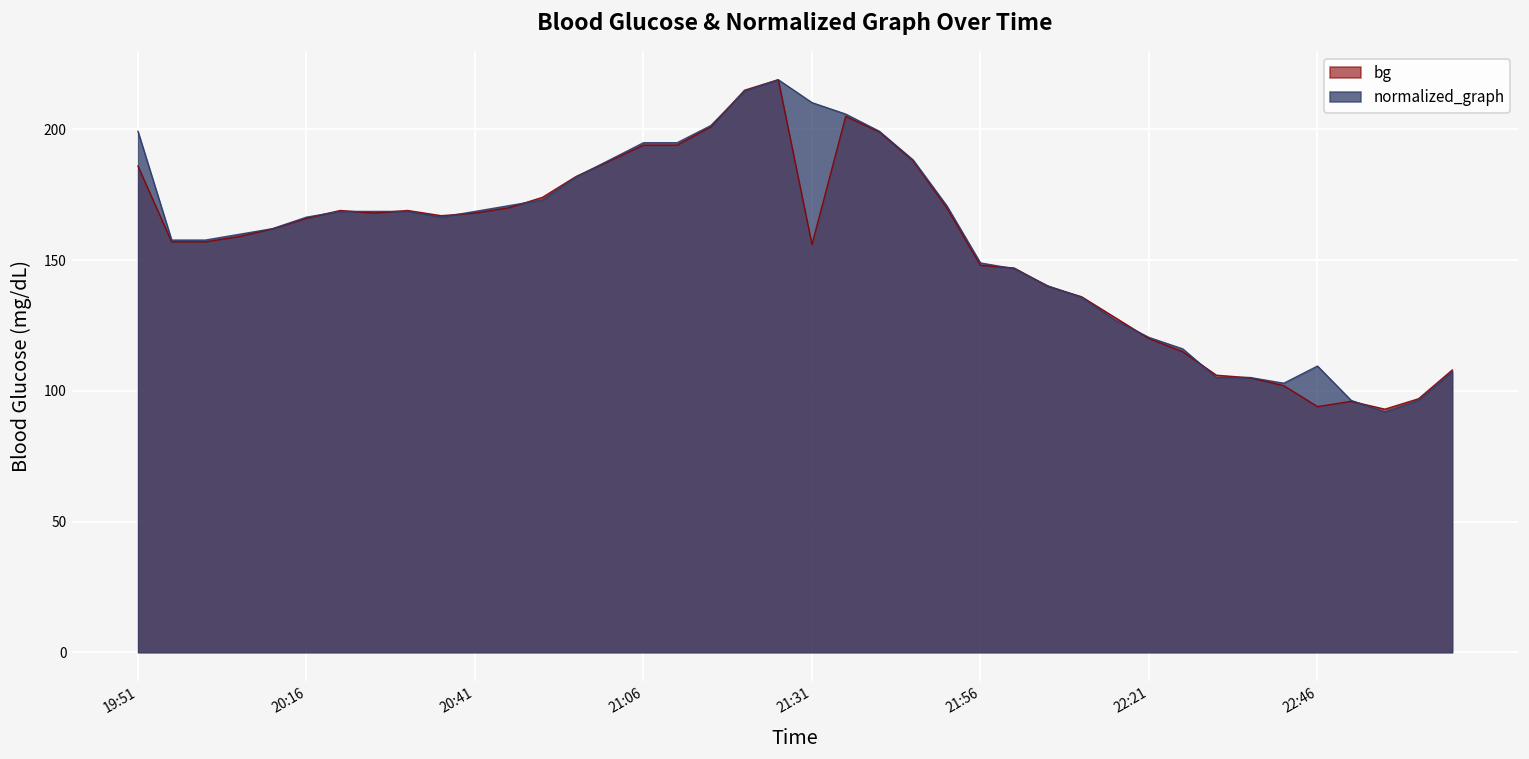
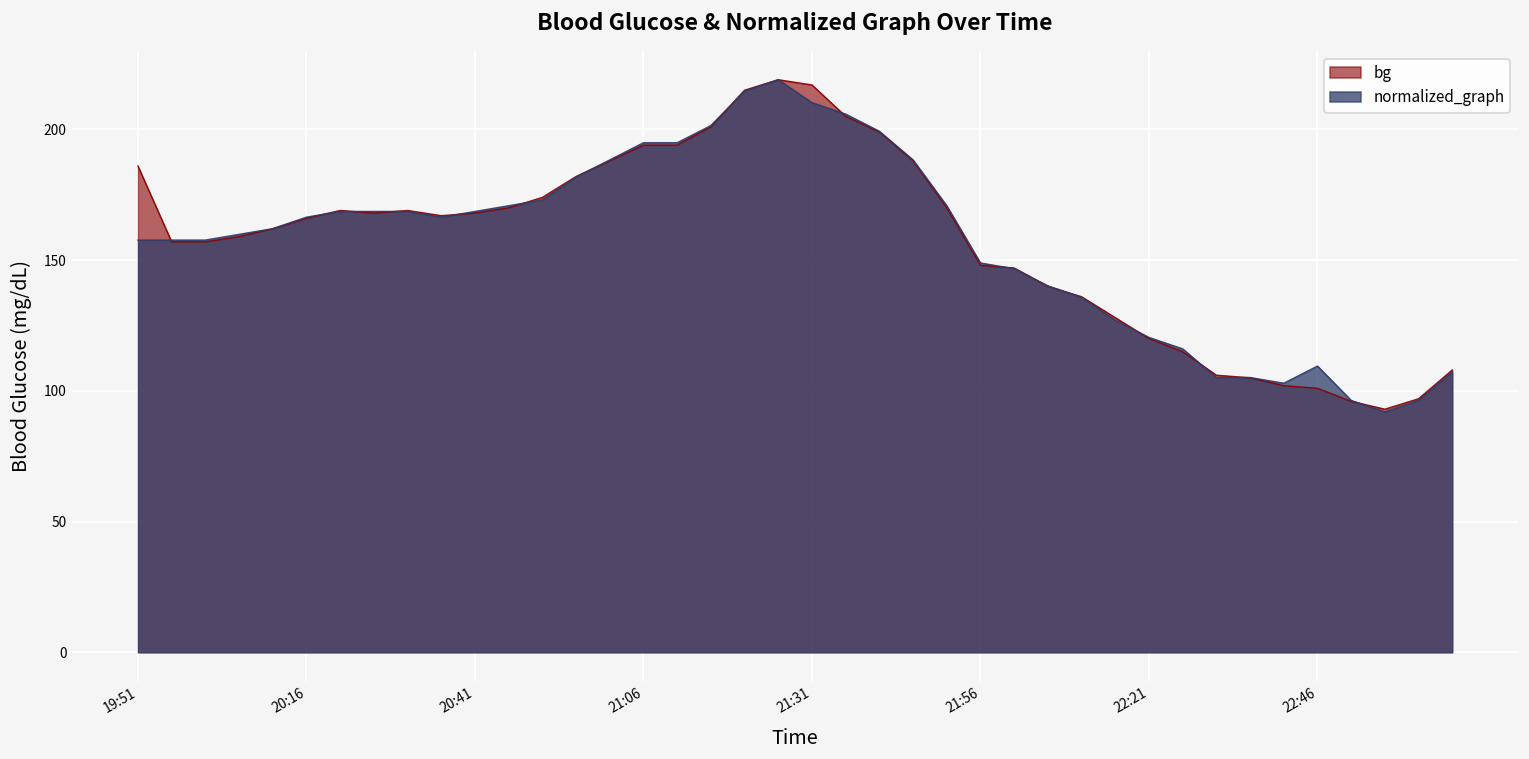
  {
    "bg": {
      "19:51": 186,
-     "21:31": 156,
-     "22:46": 94
+     "21:31": 217,
+     "22:46": 101
    },
    "normalized_graph": {
-     "19:51": 199,
+     "19:51": 158,
      "21:31": 210,
      "22:46": 110
    }
  }
